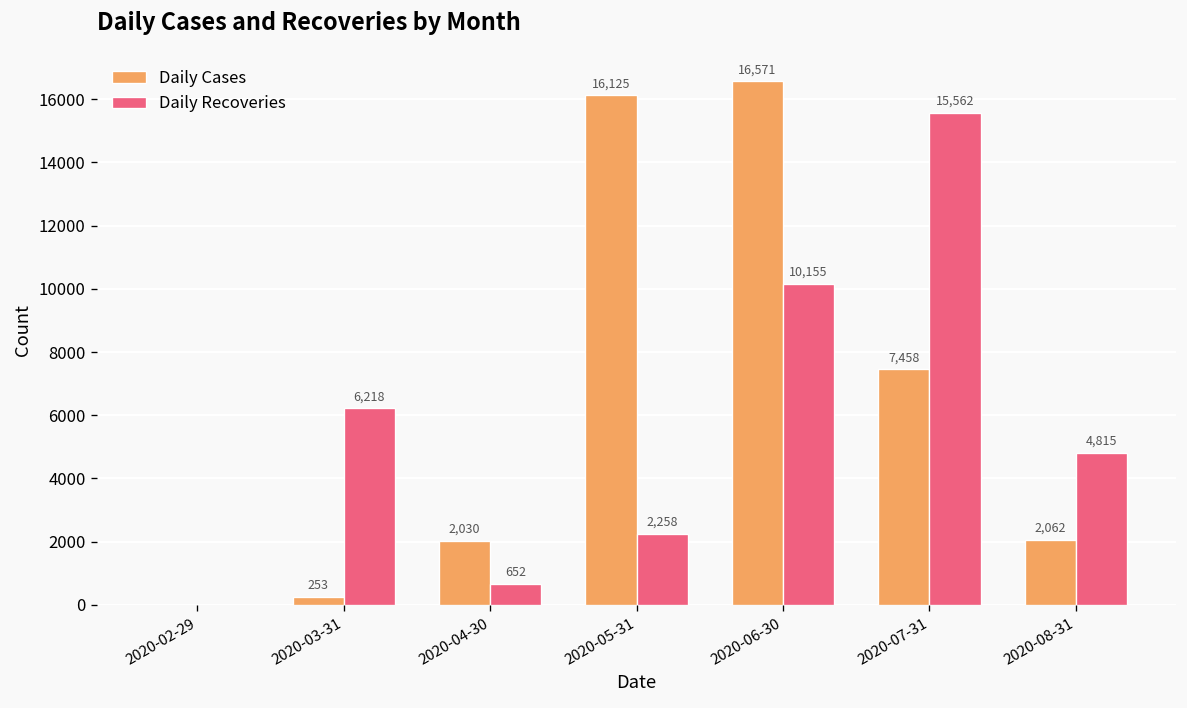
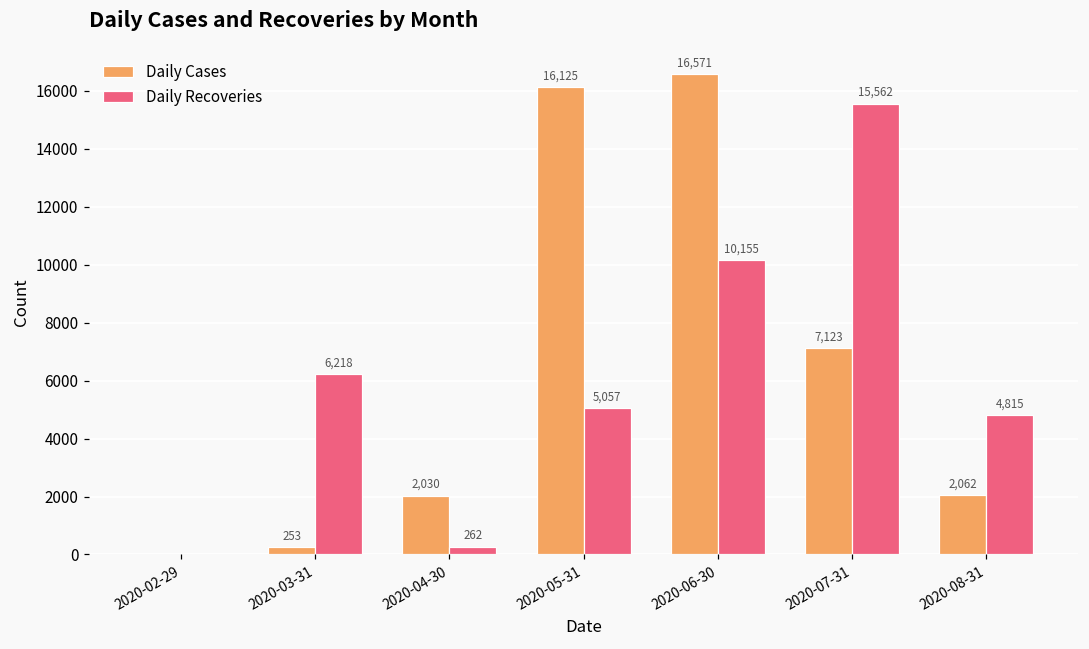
  {
    "Daily Cases": {
      "2020-03-31": "253",
      "2020-04-30": "2,030",
      "2020-05-31": "16,125",
      "2020-06-30": "16,571",
-     "2020-07-31": "7,458",
+     "2020-07-31": "7,123",
      "2020-08-31": "2,062"
    },
    "Daily Recoveries": {
      "2020-03-31": "6,218",
-     "2020-04-30": "652",
-     "2020-05-31": "2,258",
+     "2020-04-30": "262",
+     "2020-05-31": "5,057",
      "2020-06-30": "10,155",
      "2020-07-31": "15,562",
      "2020-08-31": "4,815"
    }
  }
